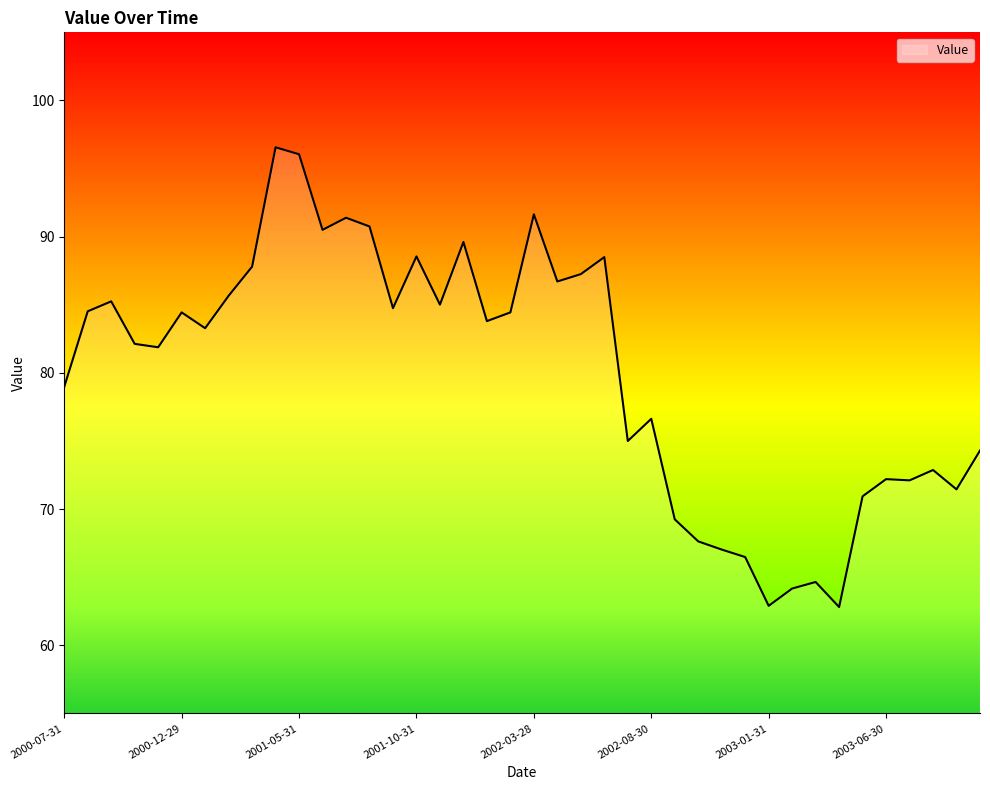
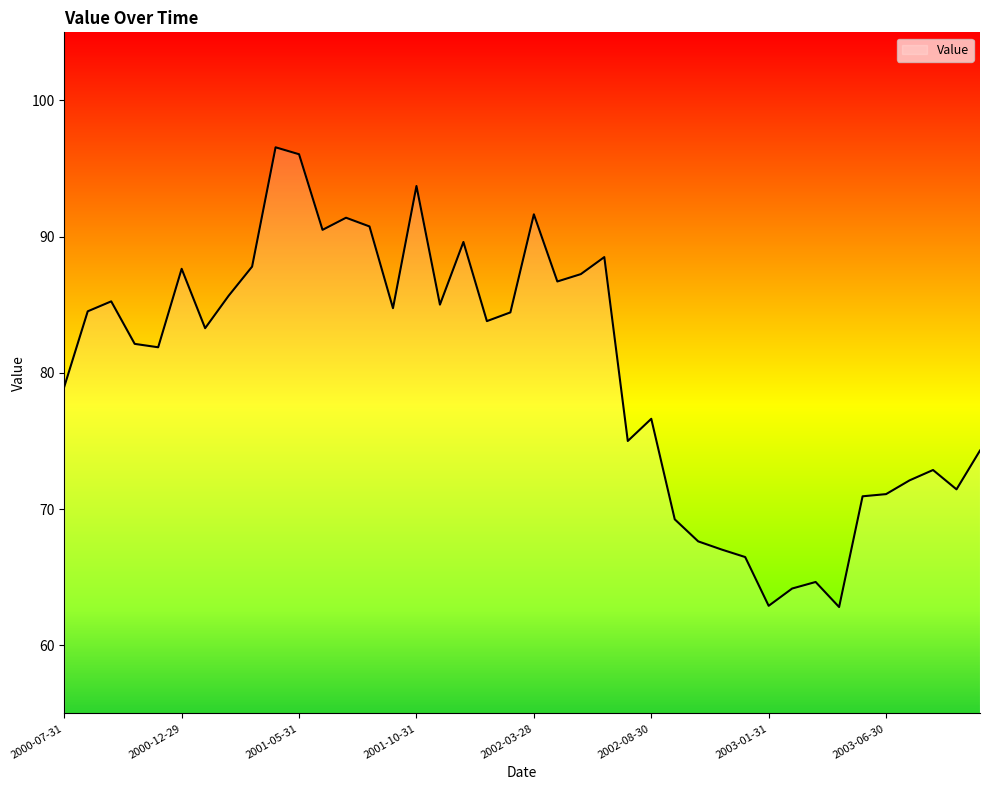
  {
    "2000-07-31": 79.0,
-   "2000-12-29": 84.4,
+   "2000-12-29": 87.6,
    "2001-05-31": 96.1,
-   "2001-10-31": 88.6,
+   "2001-10-31": 93.7,
    "2002-03-28": 91.6,
    "2002-08-30": 76.6,
    "2003-01-31": 62.9,
-   "2003-06-30": 72.2
+   "2003-06-30": 71.1
  }
